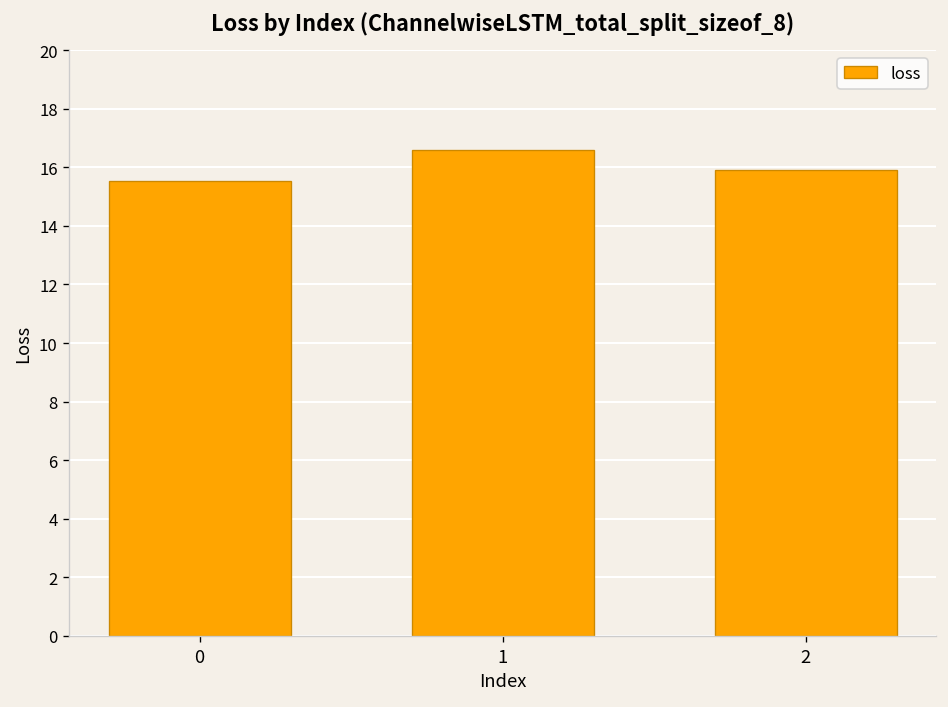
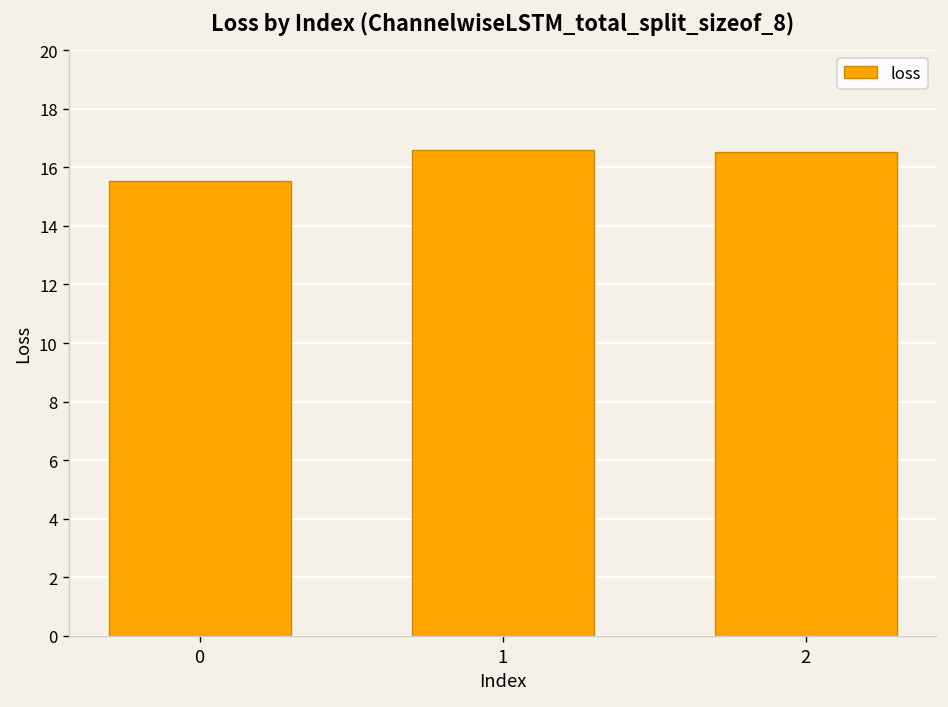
  {
    "0": 15.5,
    "1": 16.6,
-   "2": 15.9
+   "2": 16.5
  }
